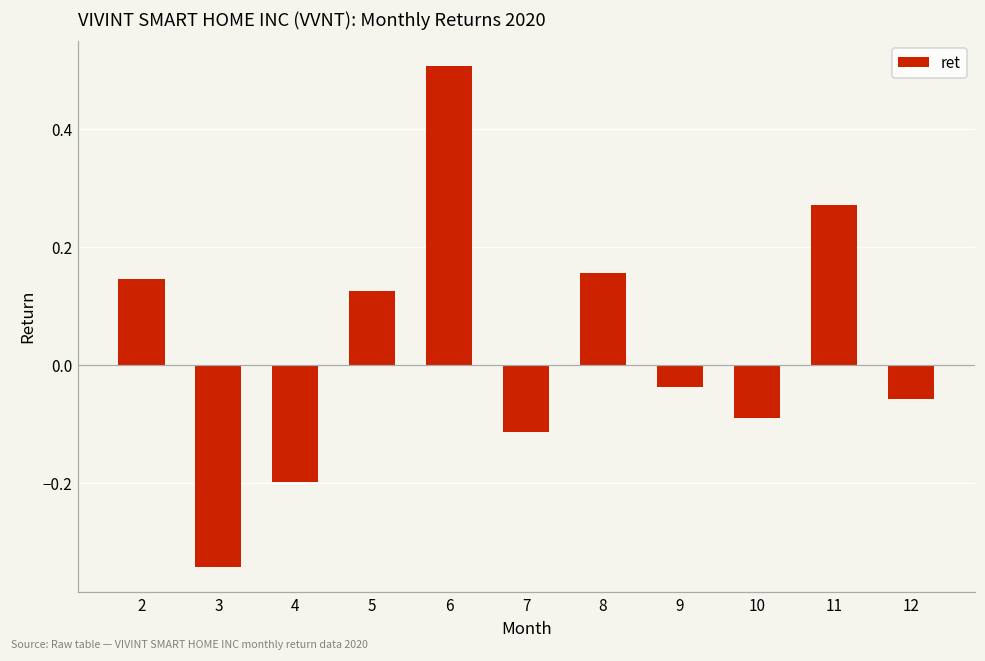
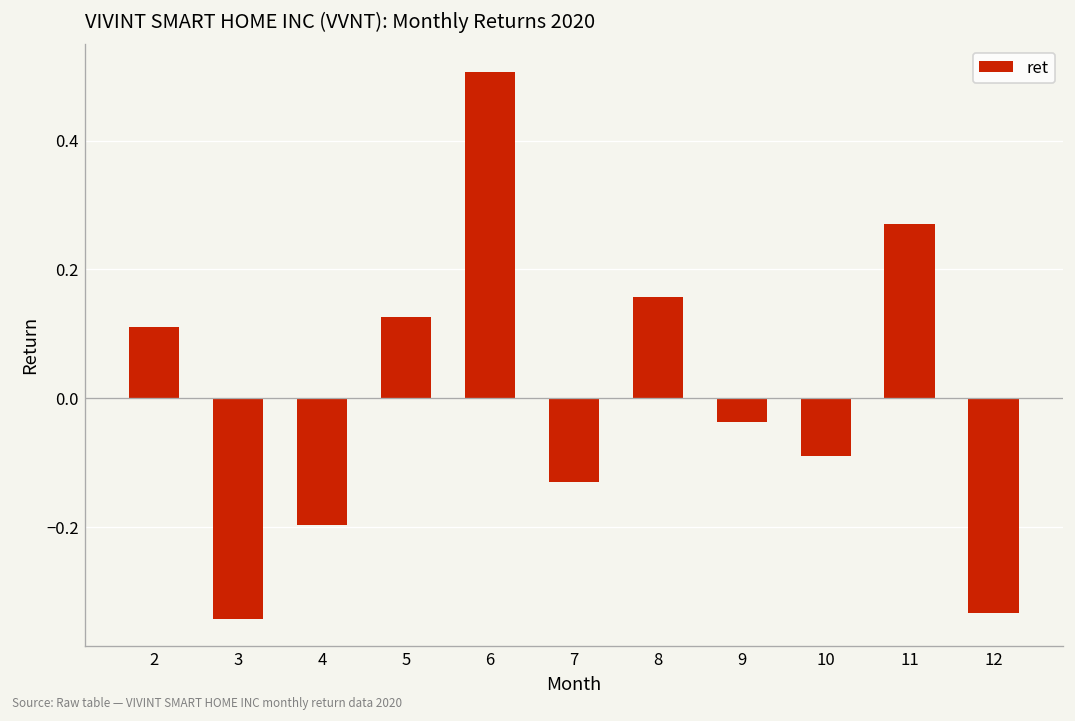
  {
-   "2": 0.15,
+   "2": 0.11,
    "3": -0.34,
    "4": -0.20,
    "5": 0.13,
    "6": 0.51,
-   "7": -0.11,
+   "7": -0.13,
    "8": 0.16,
    "9": -0.04,
    "10": -0.09,
    "11": 0.27,
-   "12": -0.06
+   "12": -0.33
  }
